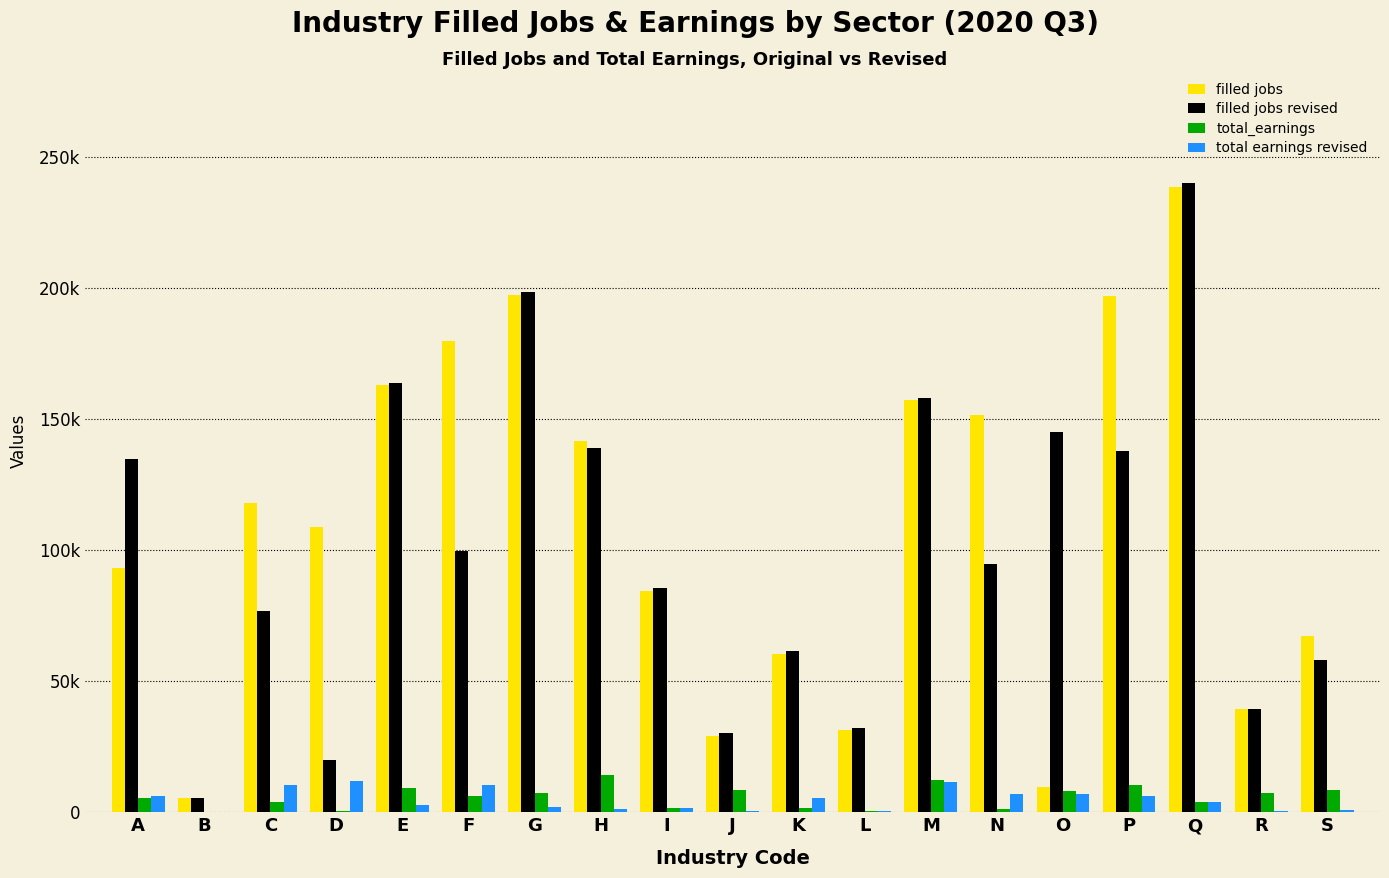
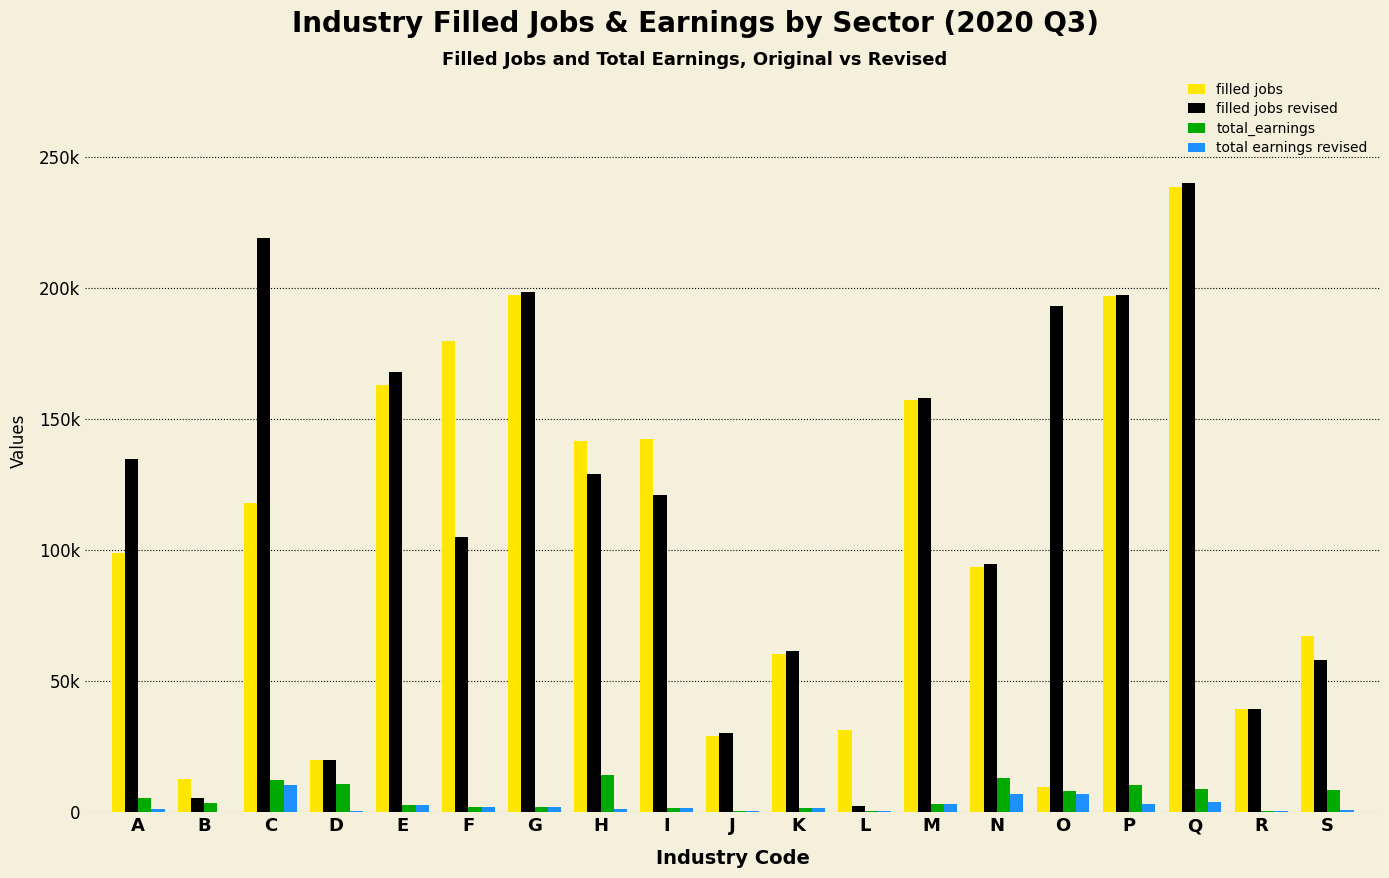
  {
    "filled jobs": {
-     "A": 93000,
-     "B": 5000,
+     "A": 99000,
+     "B": 13000,
      "C": 118000,
-     "D": 109000,
+     "D": 20000,
      "E": 163000,
      "F": 180000,
      "G": 197000,
      "H": 142000,
-     "I": 84000,
+     "I": 142000,
      "J": 29000,
      "K": 60000,
      "L": 31000,
      "M": 157000,
-     "N": 152000,
+     "N": 94000,
      "O": 10000,
      "P": 197000,
      "Q": 239000,
      "R": 39000,
      "S": 67000
    },
    "filled jobs revised": {
      "A": 135000,
      "B": 5000,
-     "C": 77000,
+     "C": 219000,
      "D": 20000,
-     "E": 164000,
-     "F": 100000,
+     "E": 168000,
+     "F": 105000,
      "G": 198000,
-     "H": 139000,
-     "I": 85000,
+     "H": 129000,
+     "I": 121000,
      "J": 30000,
      "K": 61000,
-     "L": 32000,
+     "L": 2000,
      "M": 158000,
      "N": 95000,
-     "O": 145000,
-     "P": 138000,
+     "O": 193000,
+     "P": 197000,
      "Q": 240000,
      "R": 40000,
      "S": 58000
    },
    "total_earnings": {
      "A": 5000,
-     "B": 0,
-     "C": 4000,
-     "D": 0,
-     "E": 9000,
-     "F": 6000,
-     "G": 7000,
+     "B": 4000,
+     "C": 12000,
+     "D": 11000,
+     "E": 3000,
+     "F": 2000,
+     "G": 2000,
      "H": 14000,
      "I": 2000,
-     "J": 8000,
+     "J": 1000,
      "K": 2000,
-     "M": 12000,
-     "N": 1000,
+     "M": 3000,
+     "N": 13000,
      "O": 8000,
      "P": 10000,
-     "Q": 4000,
-     "R": 7000,
+     "Q": 9000,
+     "R": 0,
      "S": 8000
    },
    "total earnings revised": {
-     "A": 6000,
+     "A": 1000,
      "C": 10000,
-     "D": 12000,
+     "D": 0,
      "E": 3000,
-     "F": 10000,
+     "F": 2000,
      "G": 2000,
      "H": 1000,
      "I": 2000,
-     "K": 6000,
-     "M": 11000,
+     "K": 2000,
+     "M": 3000,
      "N": 7000,
      "O": 7000,
-     "P": 6000,
+     "P": 3000,
      "Q": 4000
    }
  }
